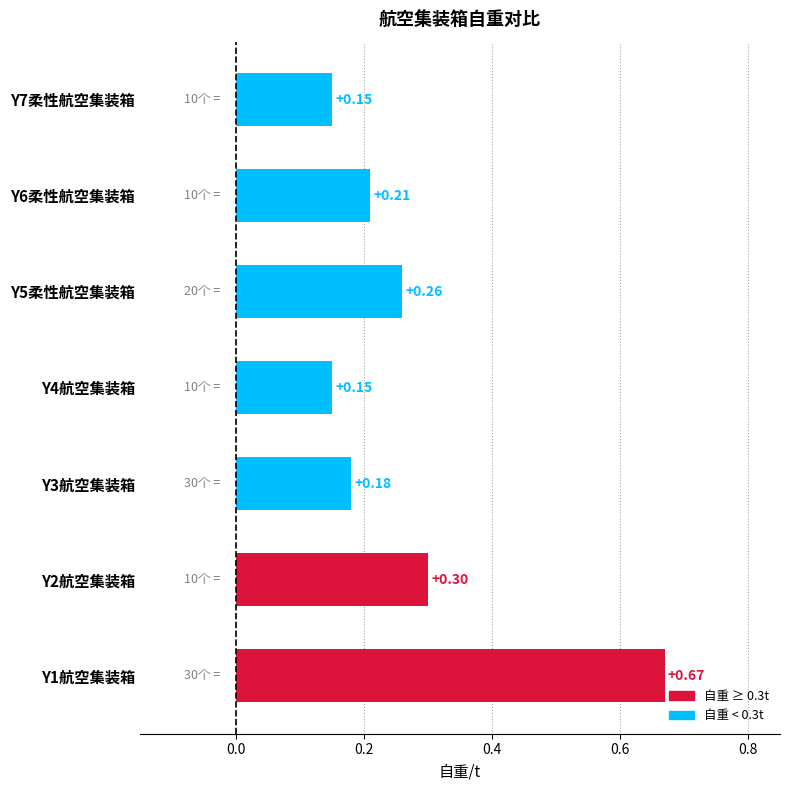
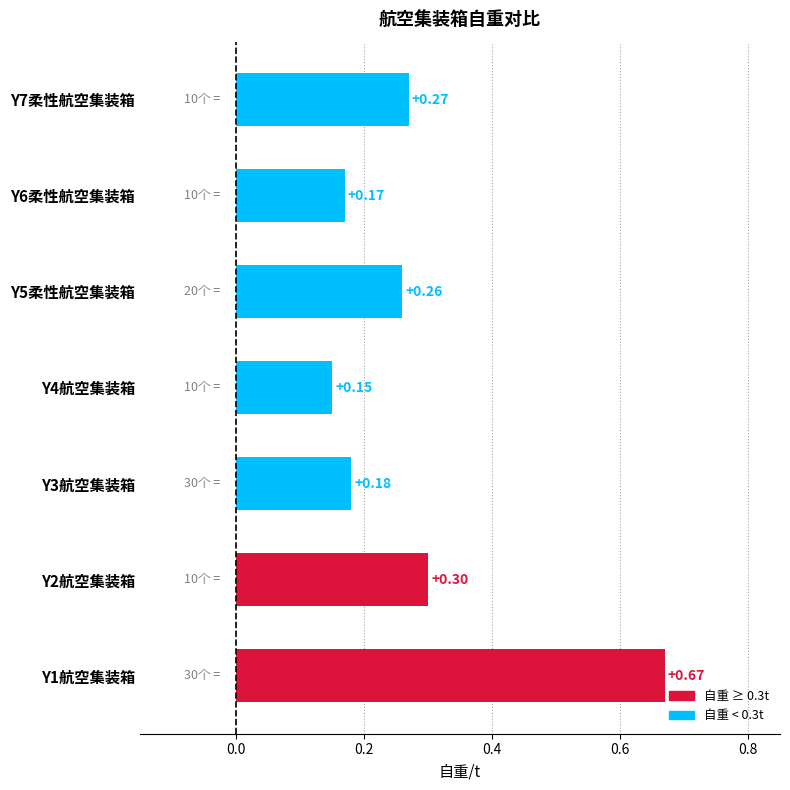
  {
-   "Y7柔性航空集装箱": "+0.15",
-   "Y6柔性航空集装箱": "+0.21",
+   "Y7柔性航空集装箱": "+0.27",
+   "Y6柔性航空集装箱": "+0.17",
    "Y5柔性航空集装箱": "+0.26",
    "Y4航空集装箱": "+0.15",
    "Y3航空集装箱": "+0.18",
    "Y2航空集装箱": "+0.30",
    "Y1航空集装箱": "+0.67"
  }
